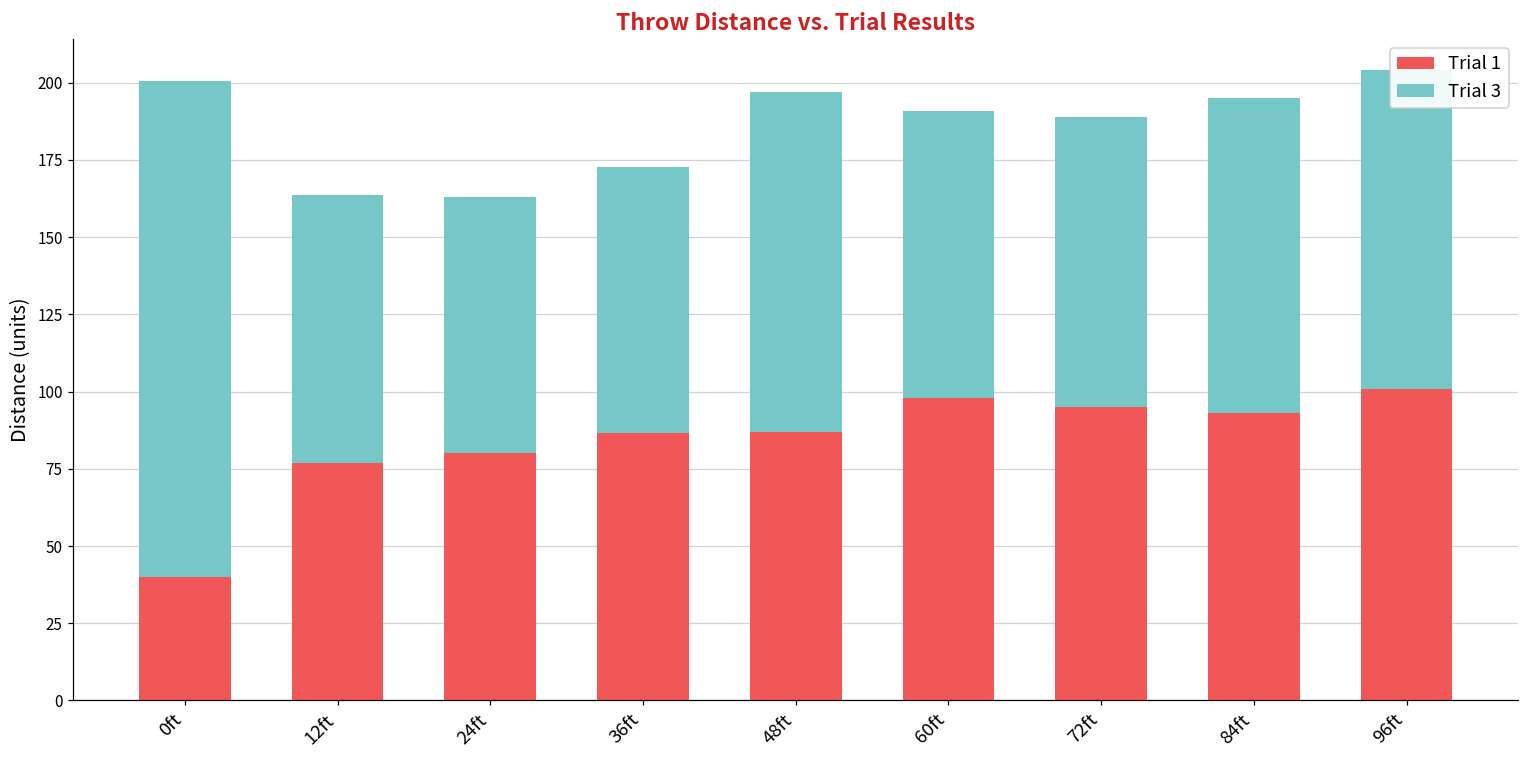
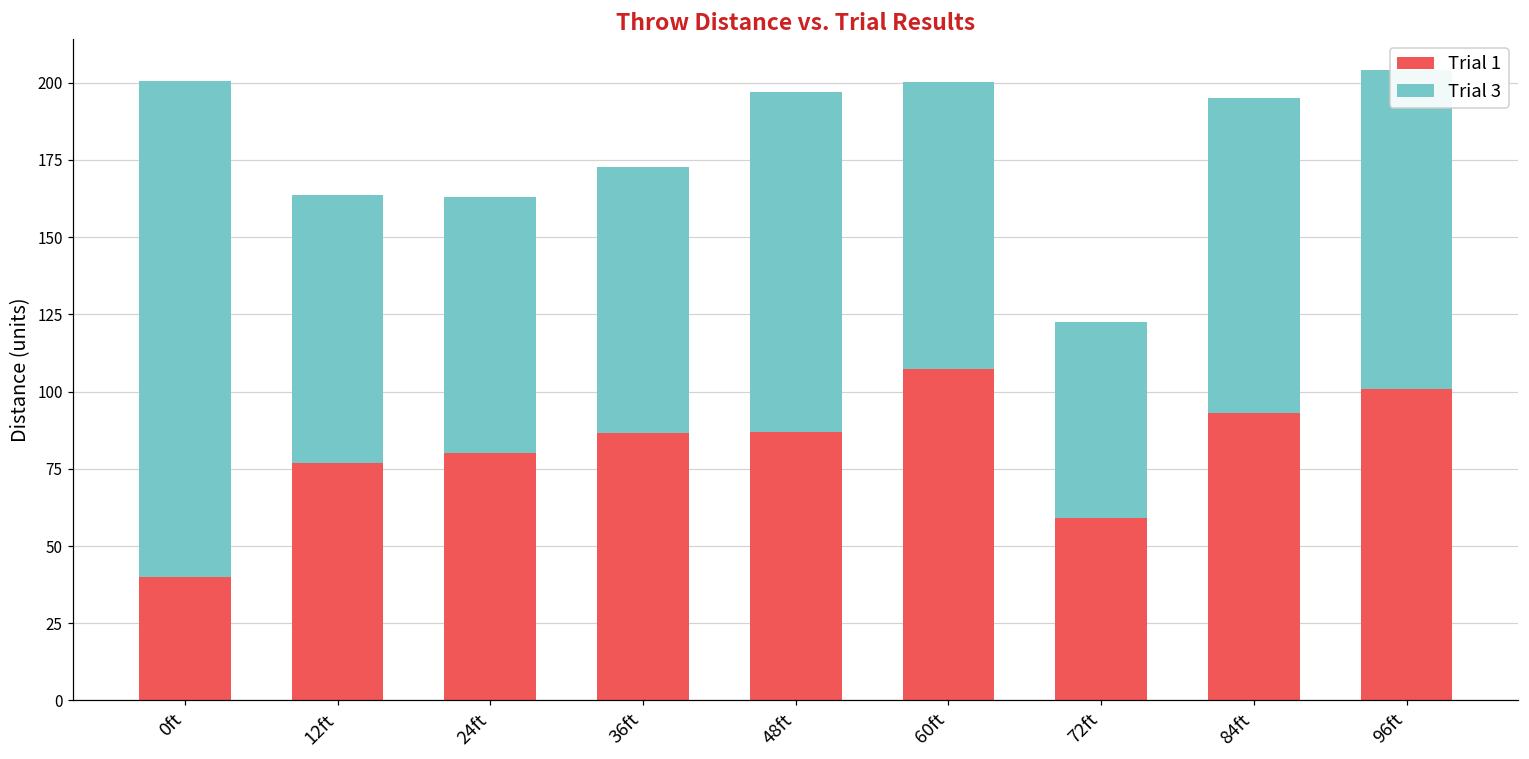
  {
    "Trial 1": {
      "0ft": 40,
      "12ft": 77,
      "24ft": 80,
      "36ft": 87,
      "48ft": 87,
-     "60ft": 98,
-     "72ft": 95,
+     "60ft": 107,
+     "72ft": 59,
      "84ft": 93,
      "96ft": 101
    },
    "Trial 3": {
      "0ft": 161,
      "12ft": 87,
      "24ft": 83,
      "36ft": 86,
      "48ft": 110,
      "60ft": 93,
-     "72ft": 94,
+     "72ft": 63,
      "84ft": 102
    }
  }
